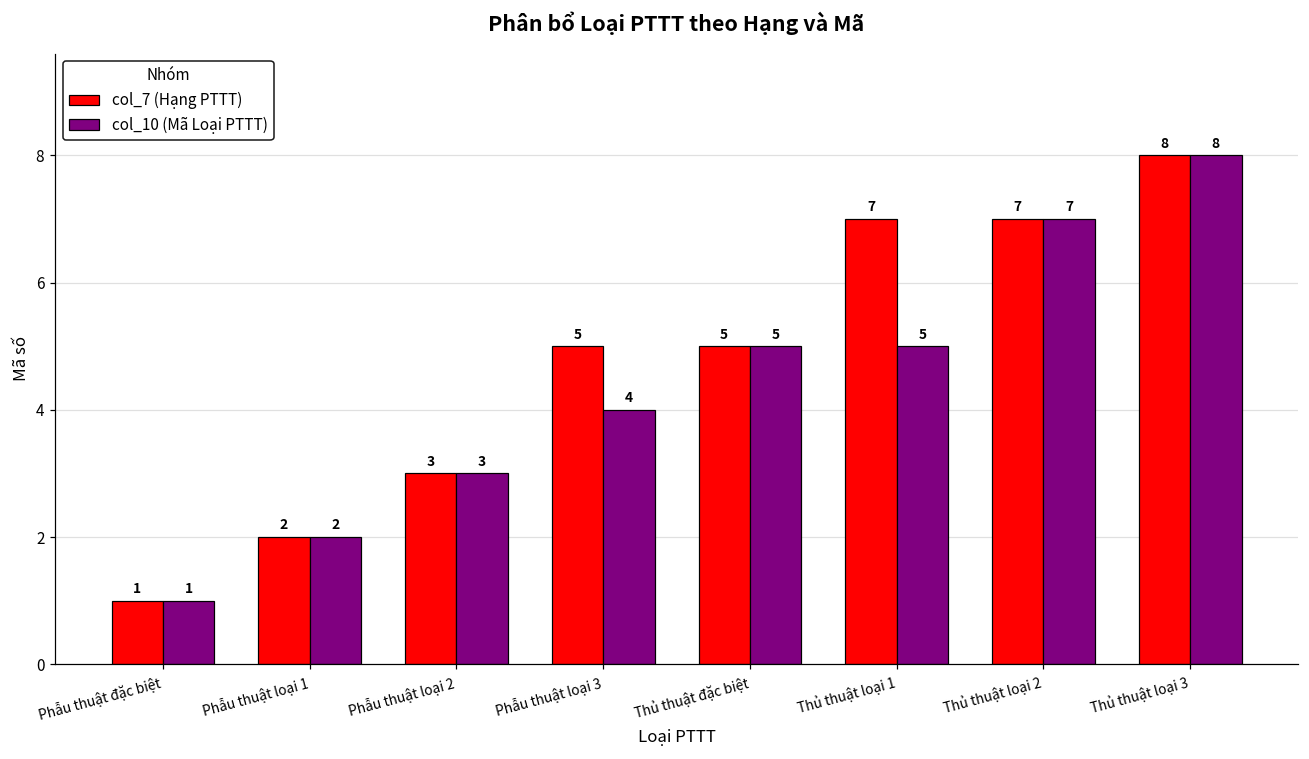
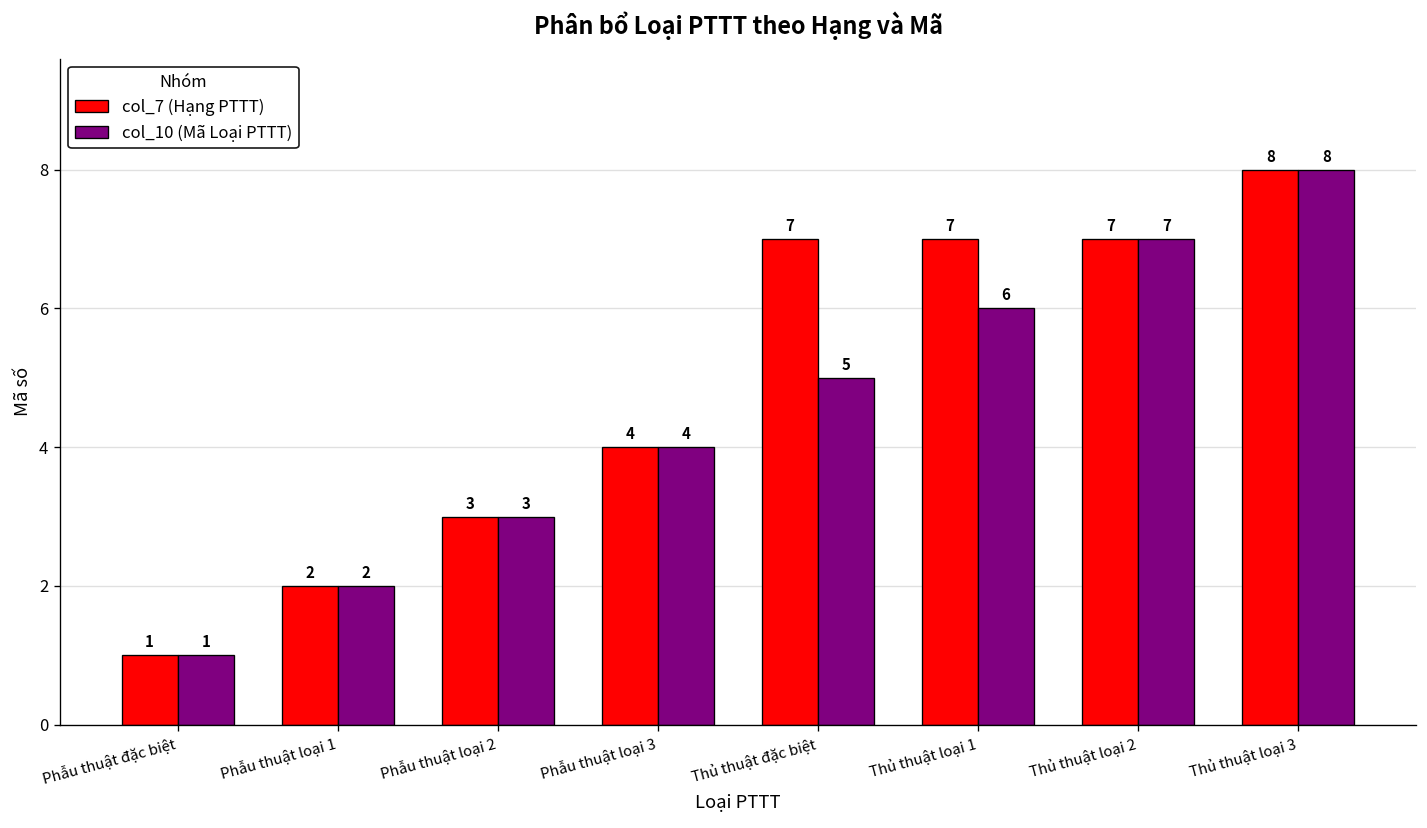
  {
    "col_7 (Hạng PTTT)": {
      "Phẫu thuật đặc biệt": 1,
      "Phẫu thuật loại 1": 2,
      "Phẫu thuật loại 2": 3,
-     "Phẫu thuật loại 3": 5,
-     "Thủ thuật đặc biệt": 5,
+     "Phẫu thuật loại 3": 4,
+     "Thủ thuật đặc biệt": 7,
      "Thủ thuật loại 1": 7,
      "Thủ thuật loại 2": 7,
      "Thủ thuật loại 3": 8
    },
    "col_10 (Mã Loại PTTT)": {
      "Phẫu thuật đặc biệt": 1,
      "Phẫu thuật loại 1": 2,
      "Phẫu thuật loại 2": 3,
      "Phẫu thuật loại 3": 4,
      "Thủ thuật đặc biệt": 5,
-     "Thủ thuật loại 1": 5,
+     "Thủ thuật loại 1": 6,
      "Thủ thuật loại 2": 7,
      "Thủ thuật loại 3": 8
    }
  }
